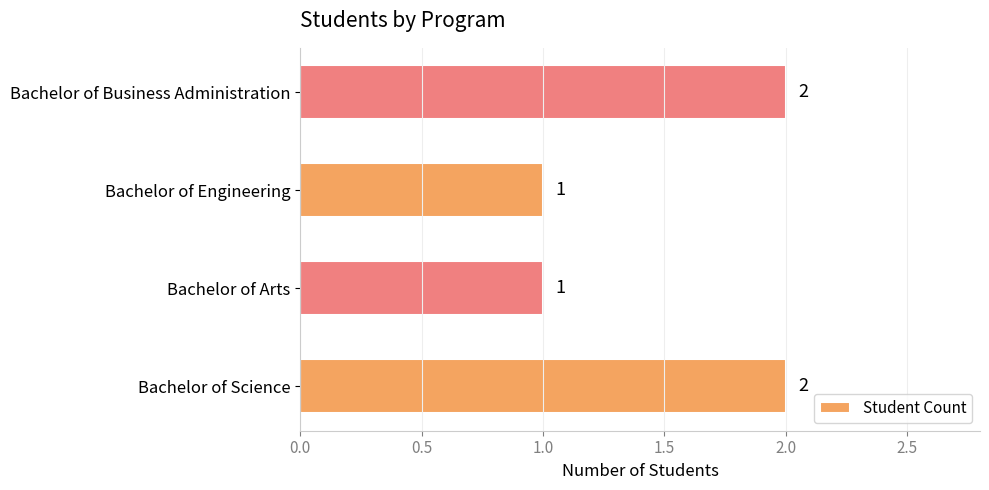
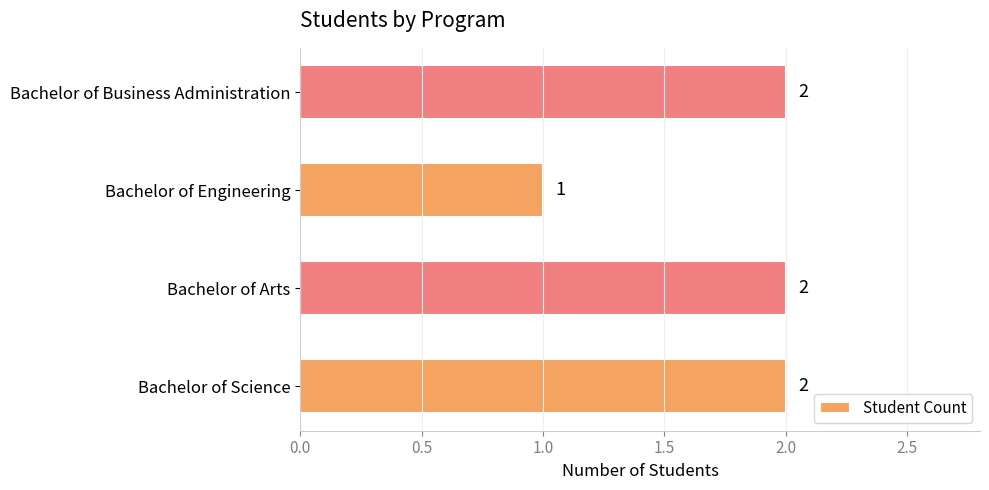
  {
    "Bachelor of Business Administration": 2,
    "Bachelor of Engineering": 1,
-   "Bachelor of Arts": 1,
+   "Bachelor of Arts": 2,
    "Bachelor of Science": 2
  }
